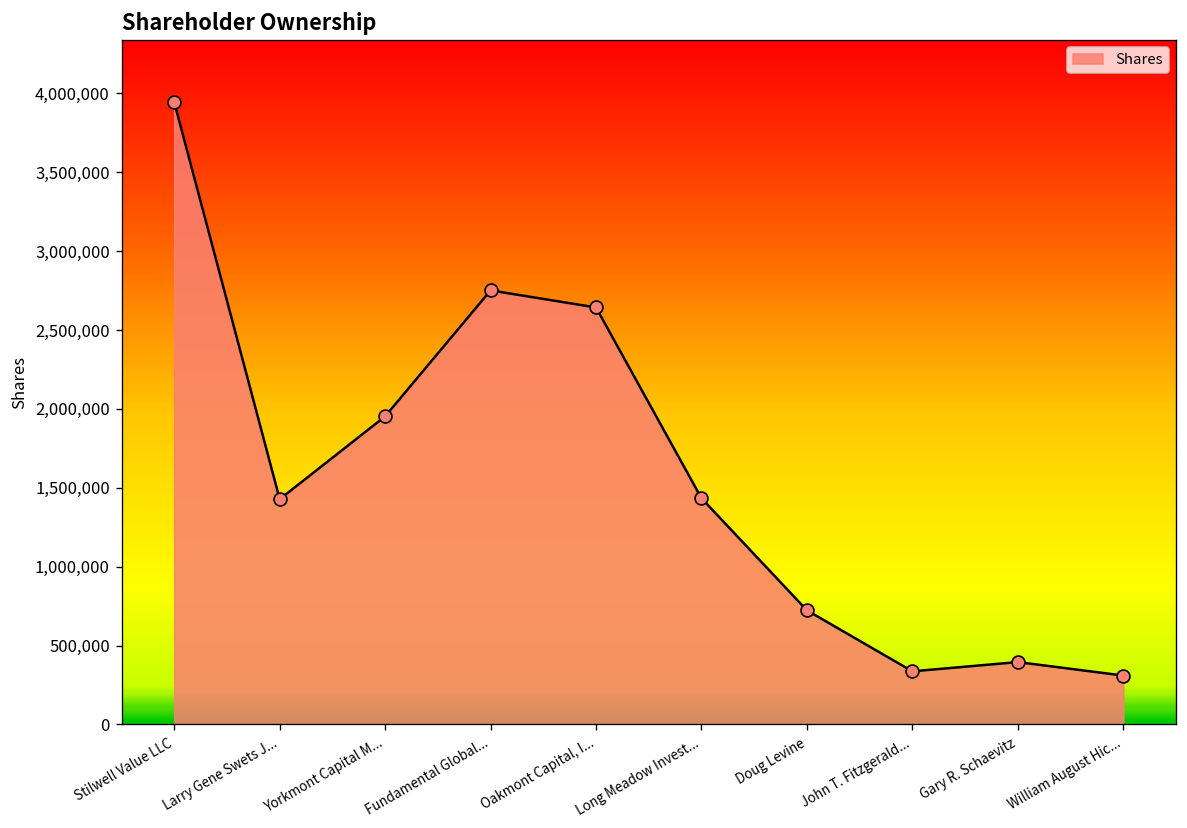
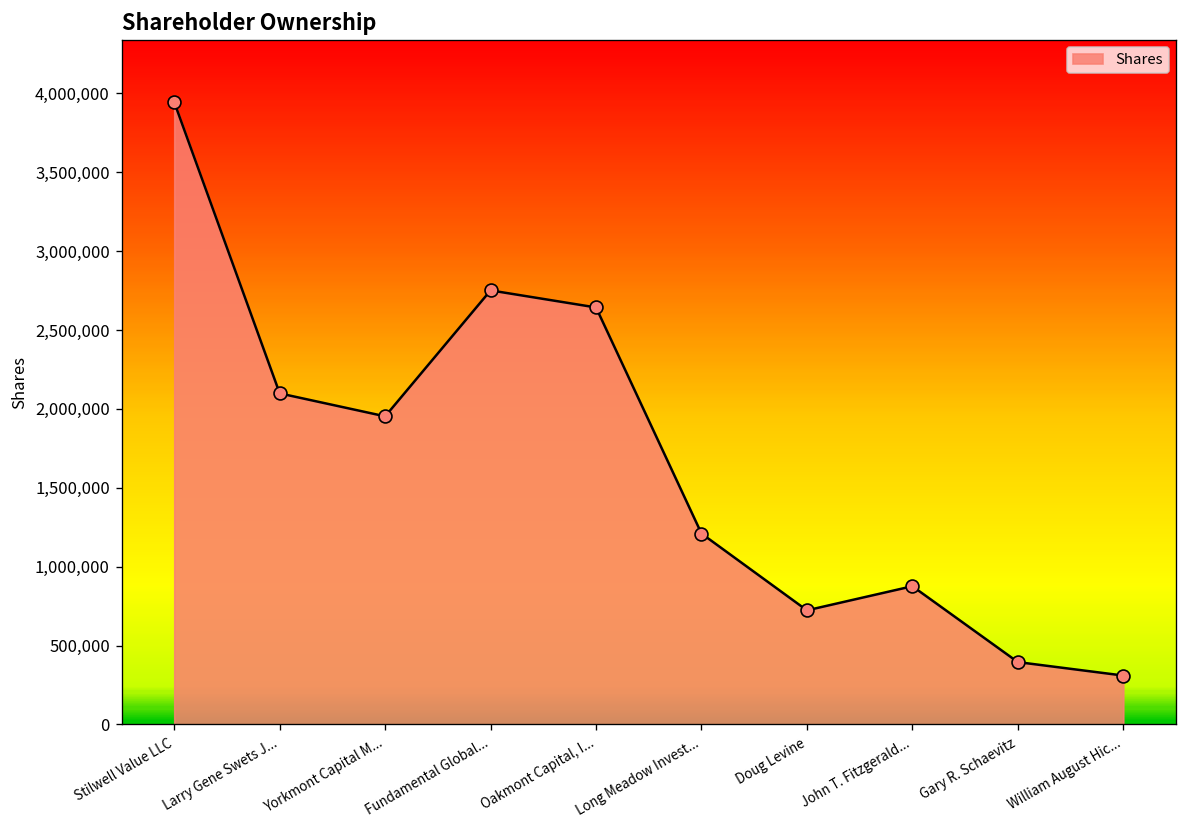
  {
    "Stilwell Value LLC": "3,940,000",
-   "Larry Gene Swets J...": "1,430,000",
+   "Larry Gene Swets J...": "2,100,000",
    "Yorkmont Capital M...": "1,950,000",
    "Fundamental Global...": "2,750,000",
    "Oakmont Capital, I...": "2,640,000",
-   "Long Meadow Invest...": "1,430,000",
+   "Long Meadow Invest...": "1,210,000",
    "Doug Levine": "720,000",
-   "John T. Fitzgerald...": "340,000",
+   "John T. Fitzgerald...": "880,000",
    "Gary R. Schaevitz": "400,000",
    "William August Hic...": "310,000"
  }
